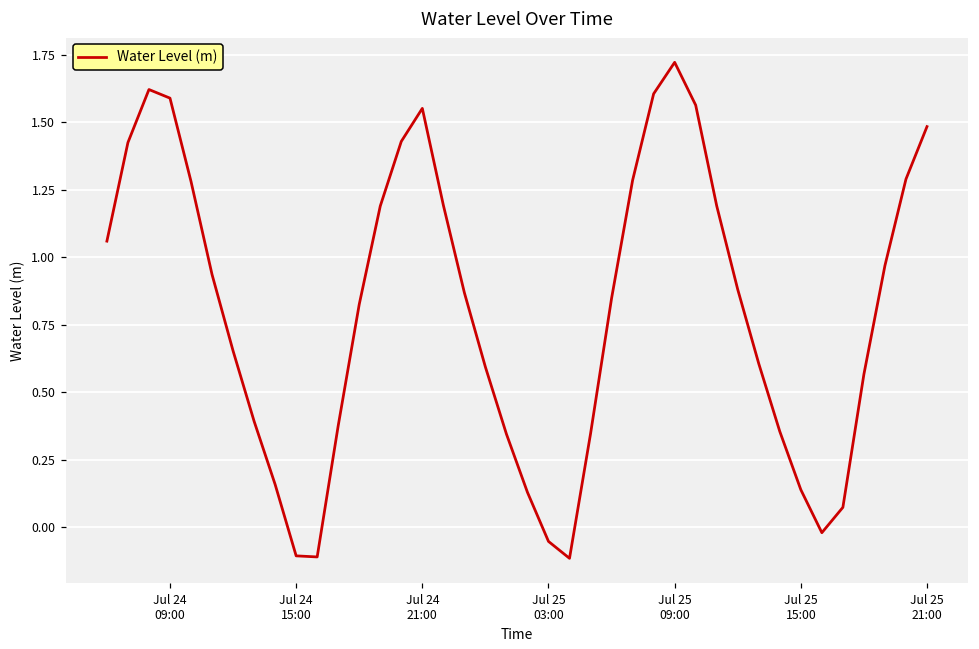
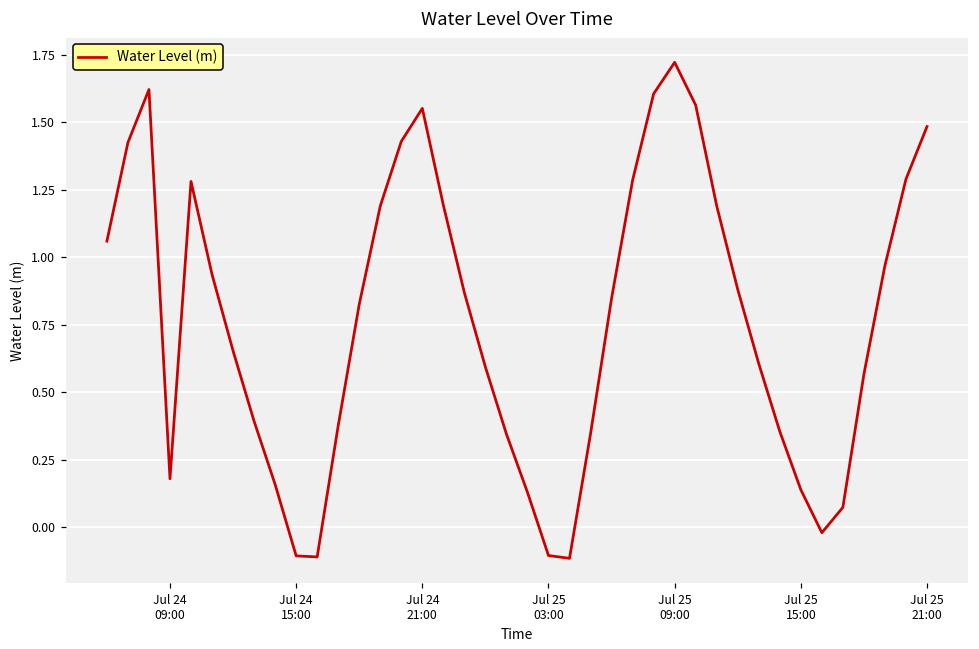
  {
-   "Jul 24 09:00": 1.59,
+   "Jul 24 09:00": 0.18,
    "Jul 24 15:00": -0.11,
    "Jul 24 21:00": 1.55,
-   "Jul 25 03:00": -0.05,
+   "Jul 25 03:00": -0.10,
    "Jul 25 09:00": 1.72,
    "Jul 25 15:00": 0.14,
    "Jul 25 21:00": 1.48
  }
